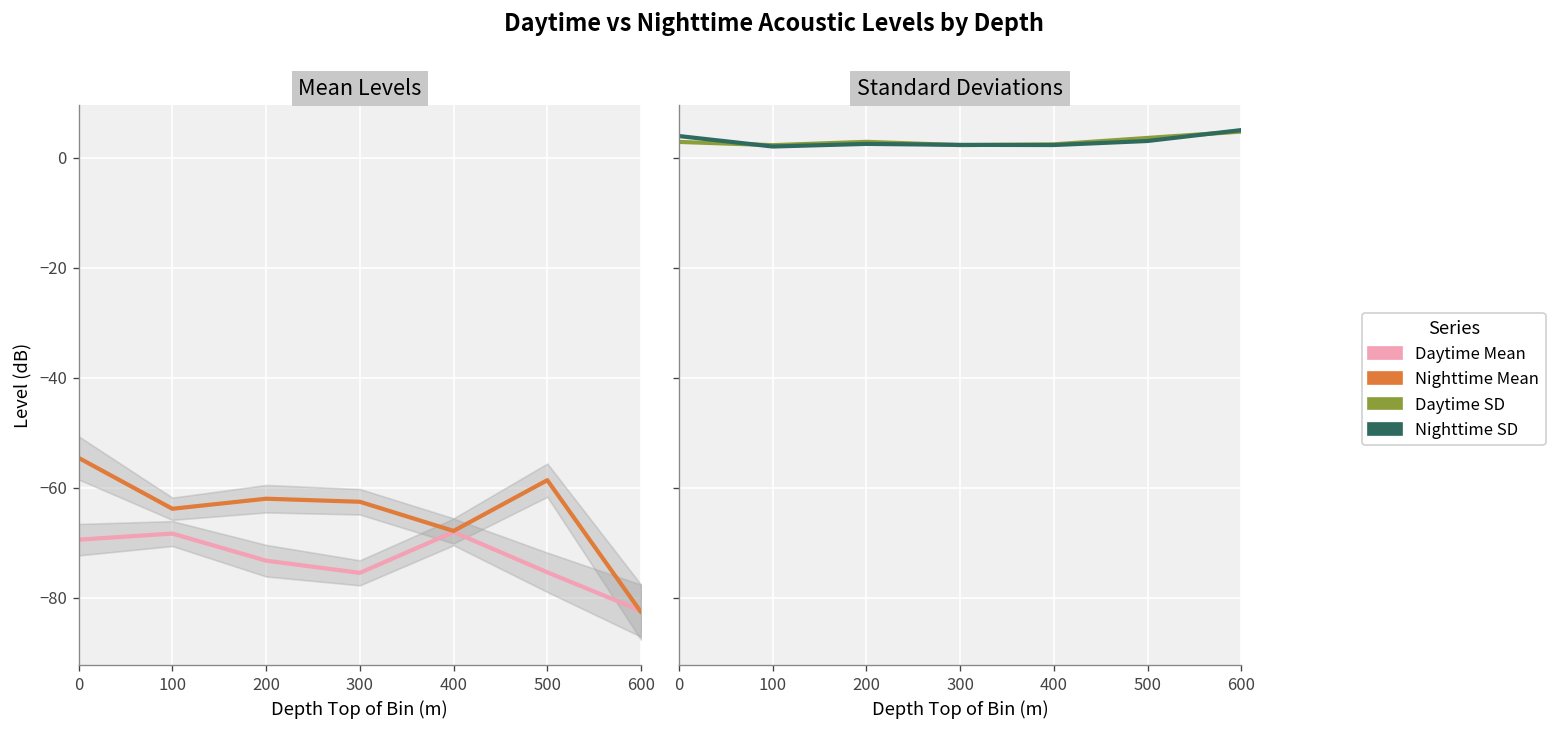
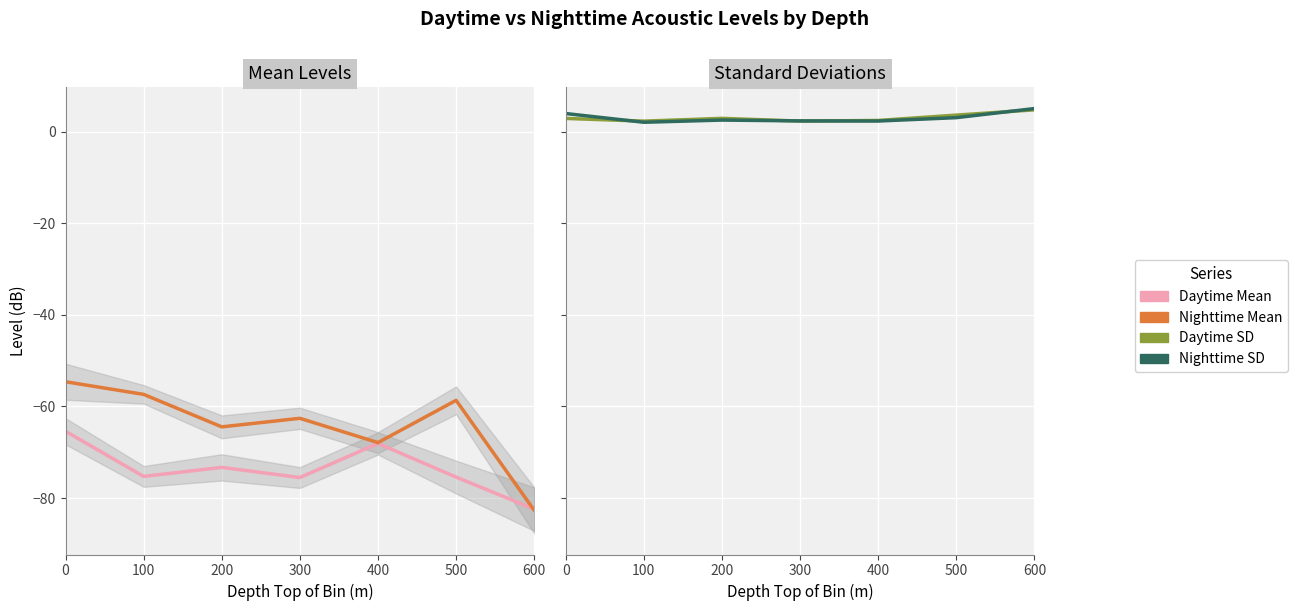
  {
    "Mean Levels": {
      "Daytime Mean": {
-       "0": -69,
-       "100": -68,
+       "0": -65,
+       "100": -75,
        "200": -73,
        "300": -76,
        "500": -75
      },
      "Nighttime Mean": {
        "0": -55,
-       "100": -64,
-       "200": -62,
+       "100": -57,
+       "200": -64,
        "300": -63,
        "500": -59
      }
    }
  }
